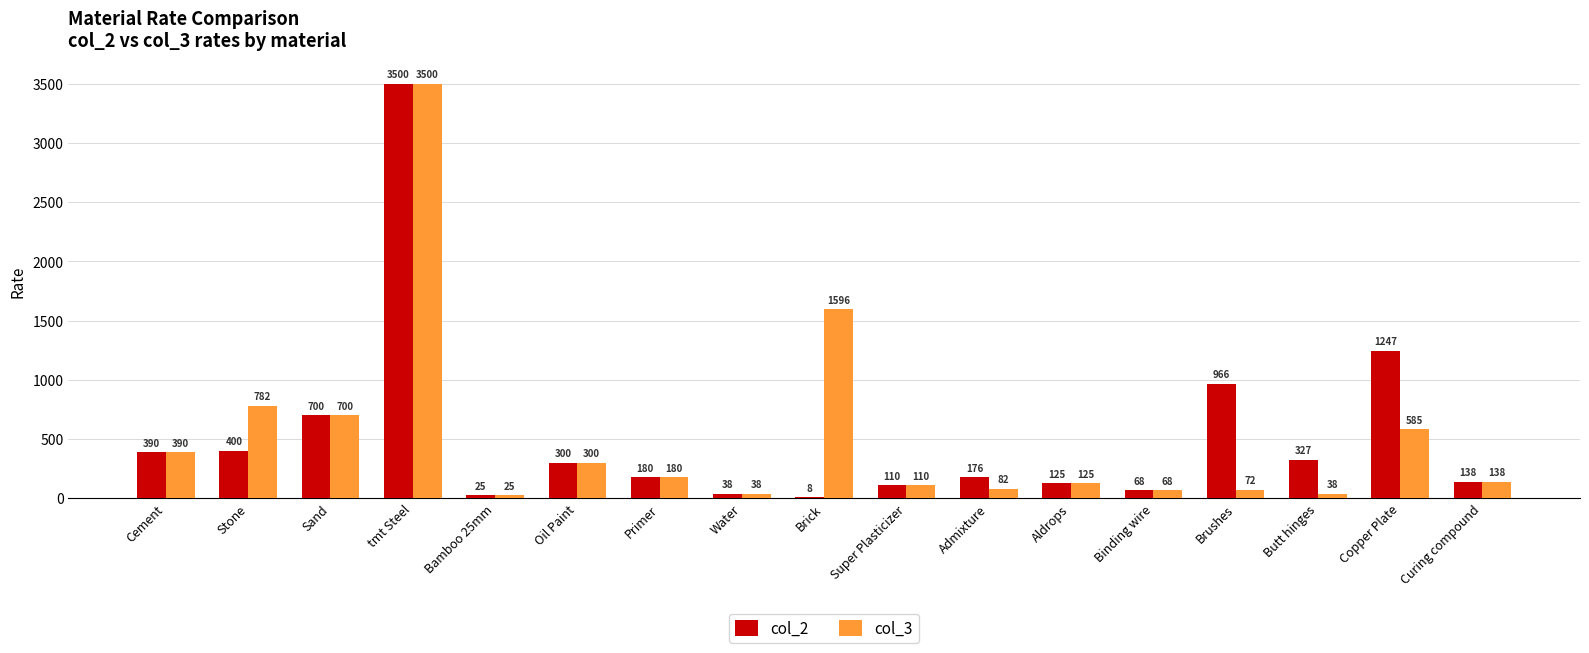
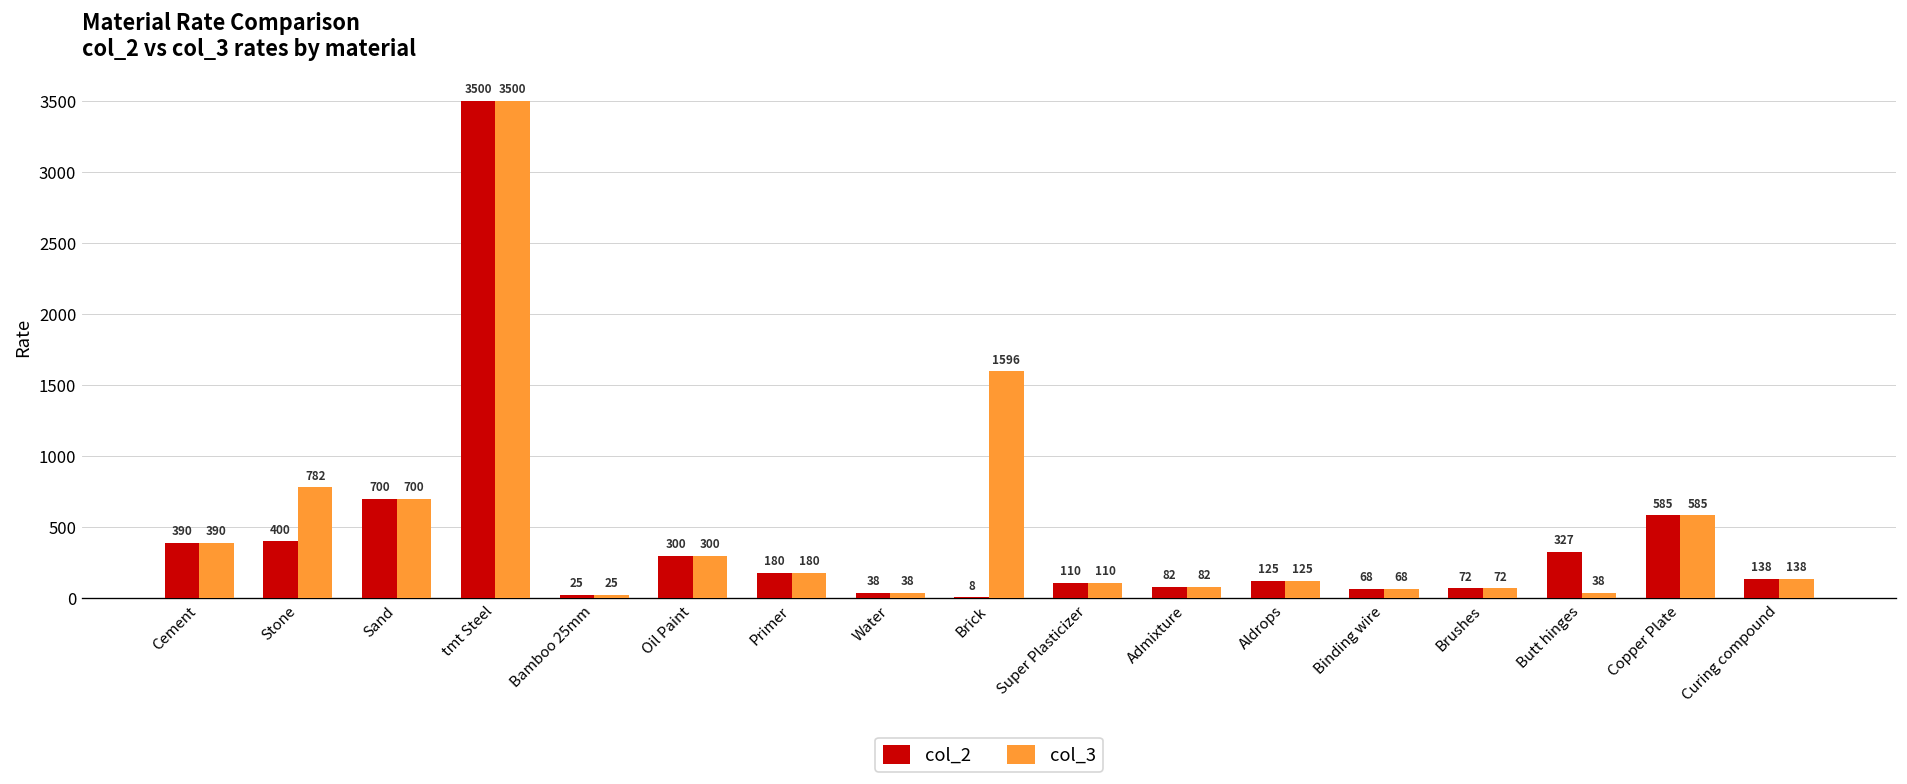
  {
    "col_2": {
      "Cement": 390,
      "Stone": 400,
      "Sand": 700,
      "tmt Steel": 3500,
      "Bamboo 25mm": 25,
      "Oil Paint": 300,
      "Primer": 180,
      "Water": 38,
      "Brick": 8,
      "Super Plasticizer": 110,
-     "Admixture": 176,
+     "Admixture": 82,
      "Aldrops": 125,
      "Binding wire": 68,
-     "Brushes": 966,
+     "Brushes": 72,
      "Butt hinges": 327,
-     "Copper Plate": 1247,
+     "Copper Plate": 585,
      "Curing compound": 138
    },
    "col_3": {
      "Cement": 390,
      "Stone": 782,
      "Sand": 700,
      "tmt Steel": 3500,
      "Bamboo 25mm": 25,
      "Oil Paint": 300,
      "Primer": 180,
      "Water": 38,
      "Brick": 1596,
      "Super Plasticizer": 110,
      "Admixture": 82,
      "Aldrops": 125,
      "Binding wire": 68,
      "Brushes": 72,
      "Butt hinges": 38,
      "Copper Plate": 585,
      "Curing compound": 138
    }
  }
